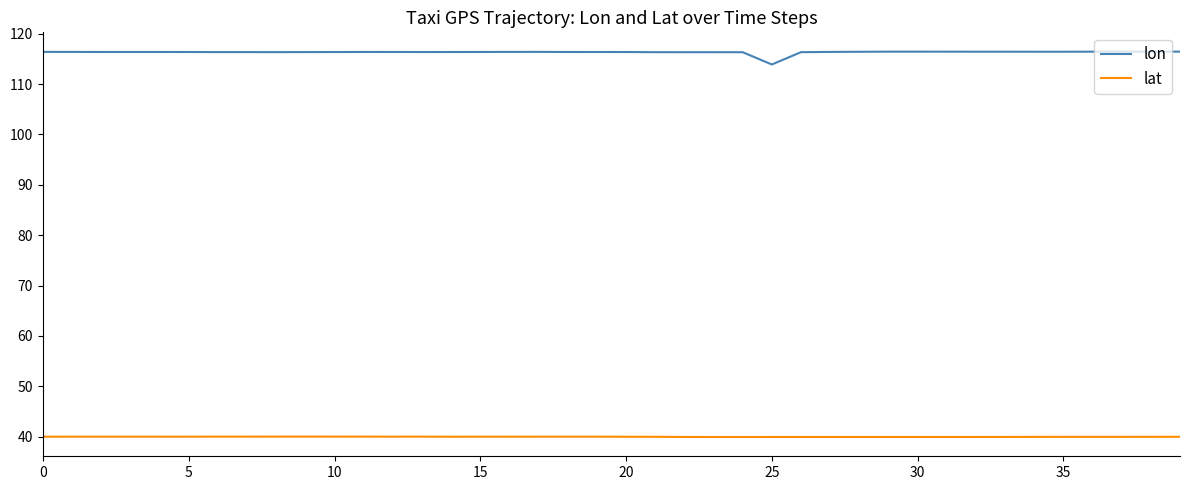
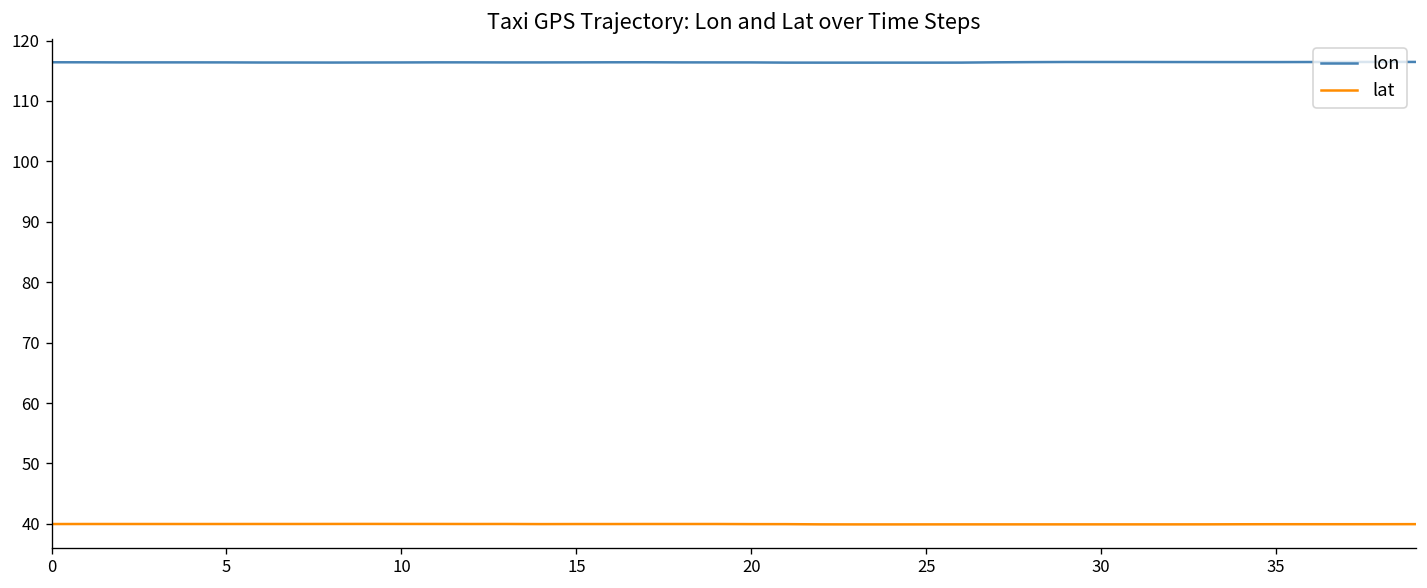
  {
    "lon": {
      "0": 116,
      "5": 116,
      "10": 116,
      "15": 116,
      "20": 116,
-     "25": 114,
+     "25": 116,
      "30": 116,
      "35": 116
    },
    "lat": {
      "0": 40,
      "5": 40,
      "10": 40,
      "15": 40,
      "20": 40,
      "25": 40,
      "30": 40,
      "35": 40
    }
  }
